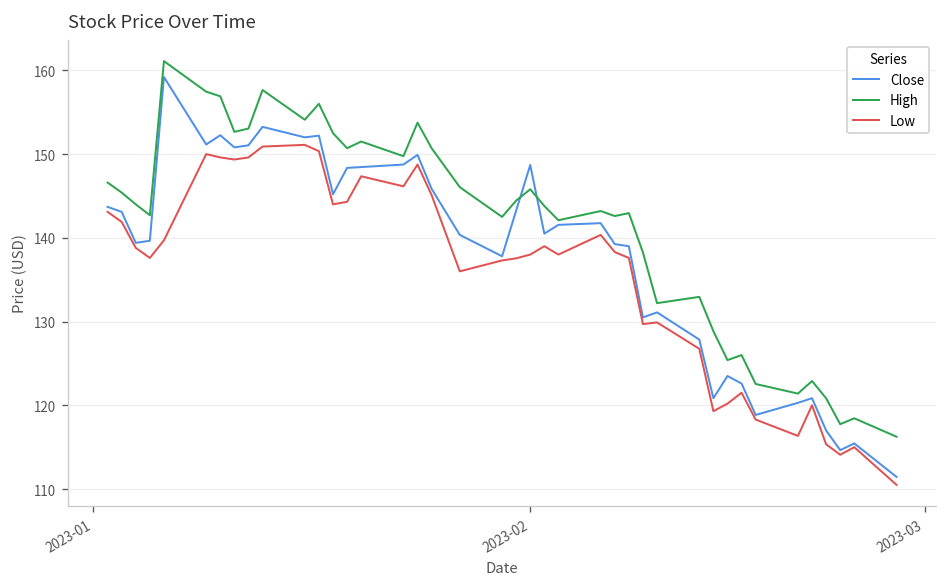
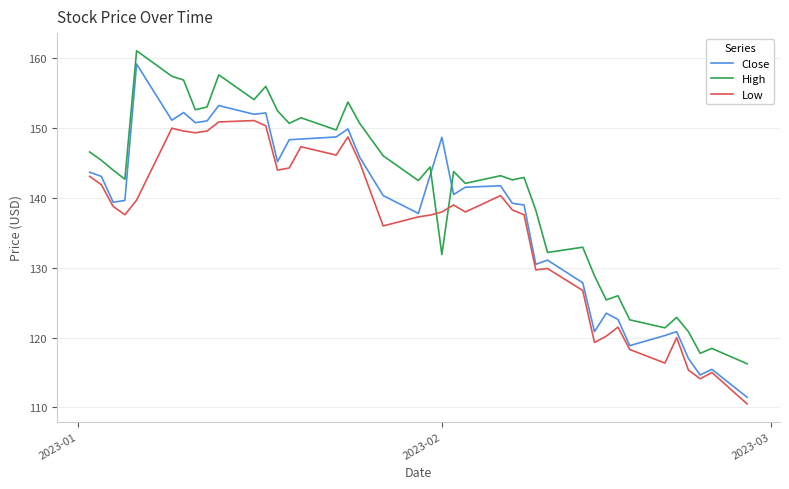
  {
    "Close": {
      "2023-02": 149
    },
    "High": {
-     "2023-02": 146
+     "2023-02": 132
    },
    "Low": {
      "2023-02": 138
    }
  }
